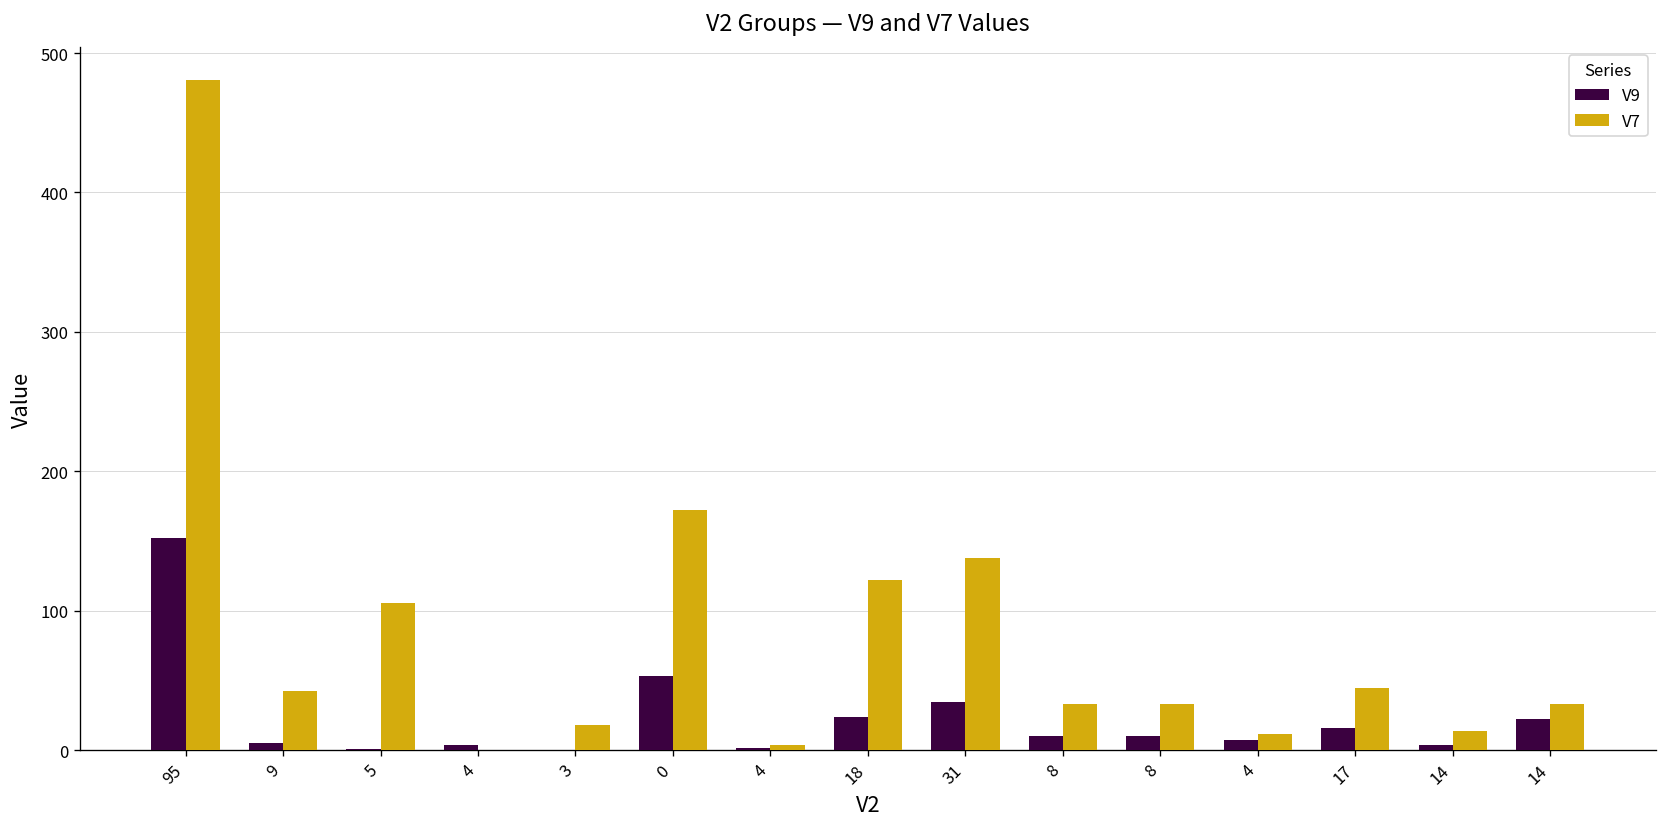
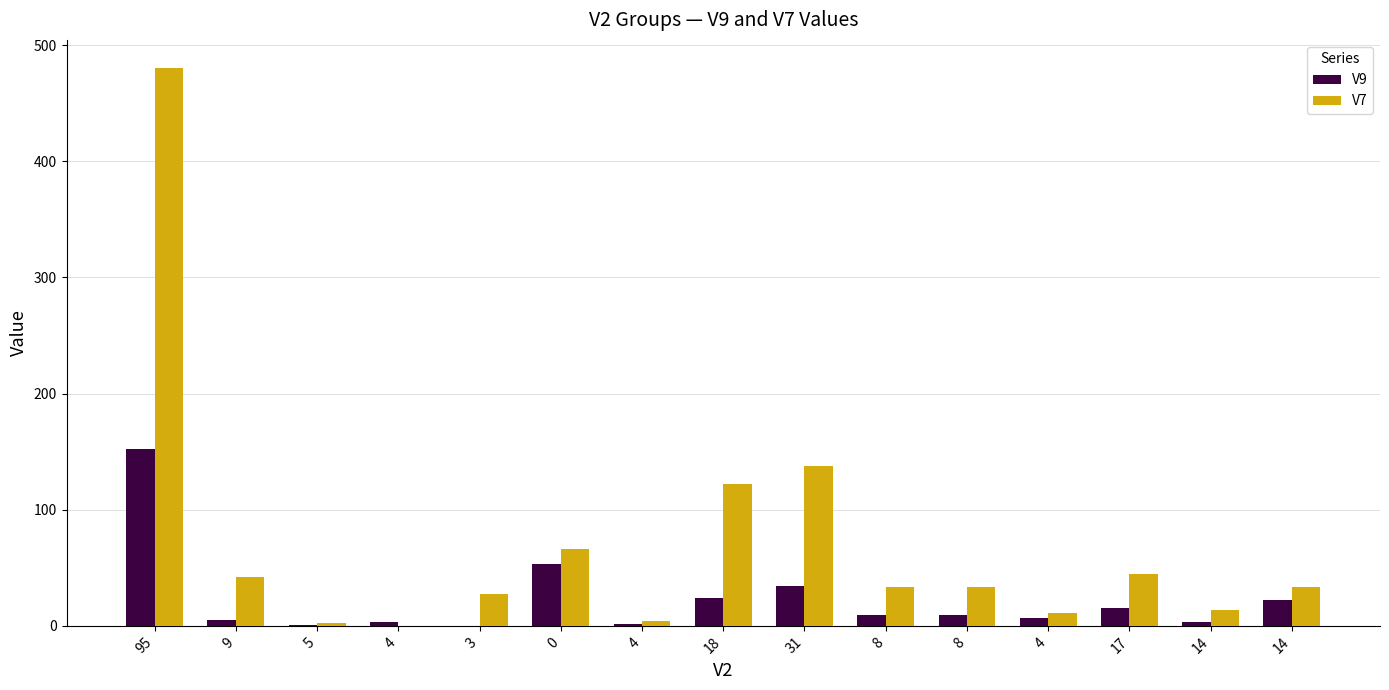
  {
    "V9": {
      "95": 152,
      "9": 5,
      "0": 53,
      "18": 24,
      "31": 35,
      "17": 16
    },
    "V7": {
      "95": 480,
      "9": 42,
-     "5": 106,
-     "3": 18,
-     "0": 172,
+     "5": 3,
+     "3": 27,
+     "0": 66,
      "18": 122,
      "31": 138,
      "17": 44
    }
  }
